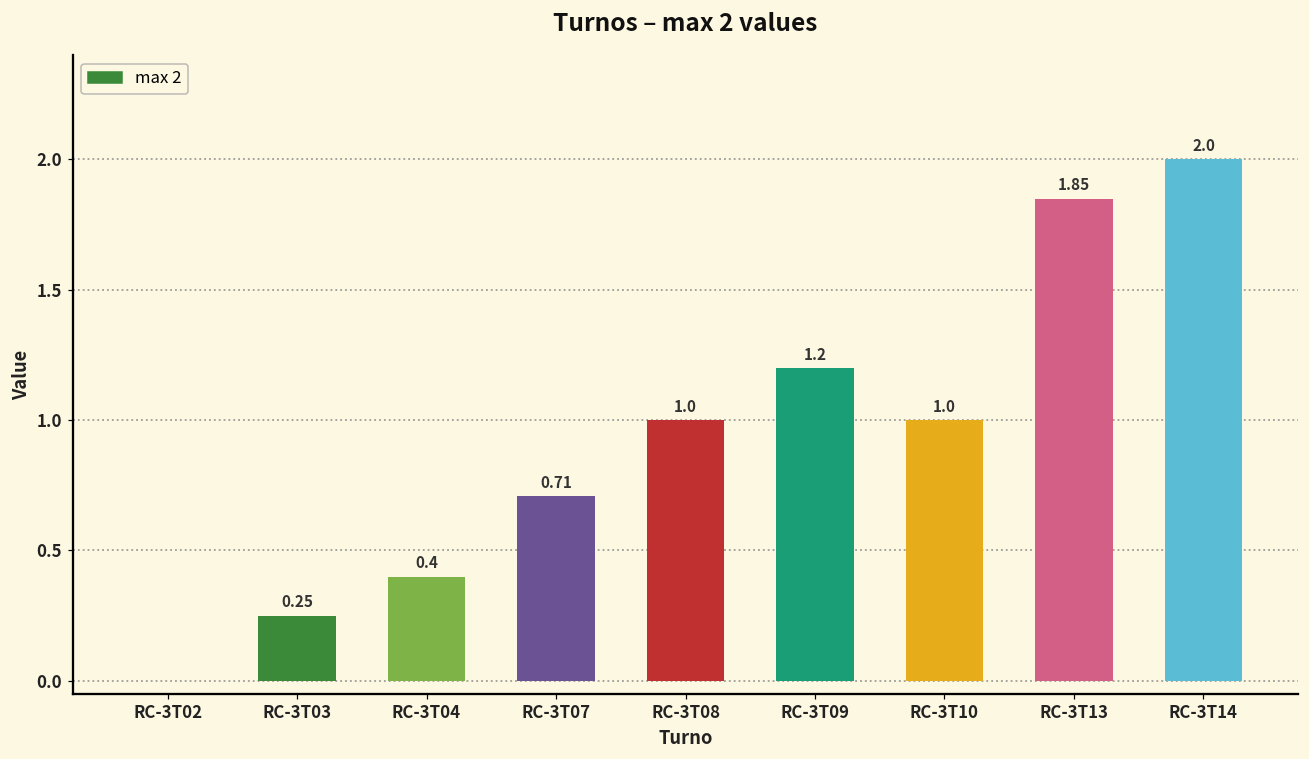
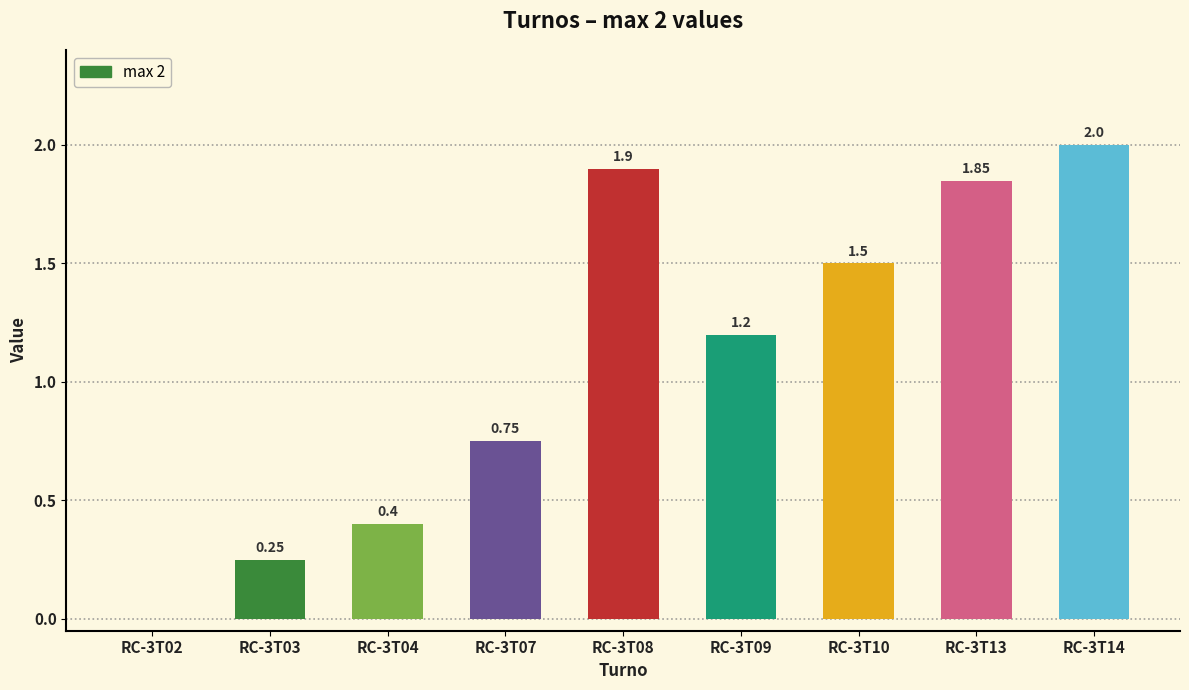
  {
    "RC-3T03": 0.25,
    "RC-3T04": 0.4,
-   "RC-3T07": 0.71,
-   "RC-3T08": 1.0,
+   "RC-3T07": 0.75,
+   "RC-3T08": 1.9,
    "RC-3T09": 1.2,
-   "RC-3T10": 1.0,
+   "RC-3T10": 1.5,
    "RC-3T13": 1.85,
    "RC-3T14": 2.0
  }
